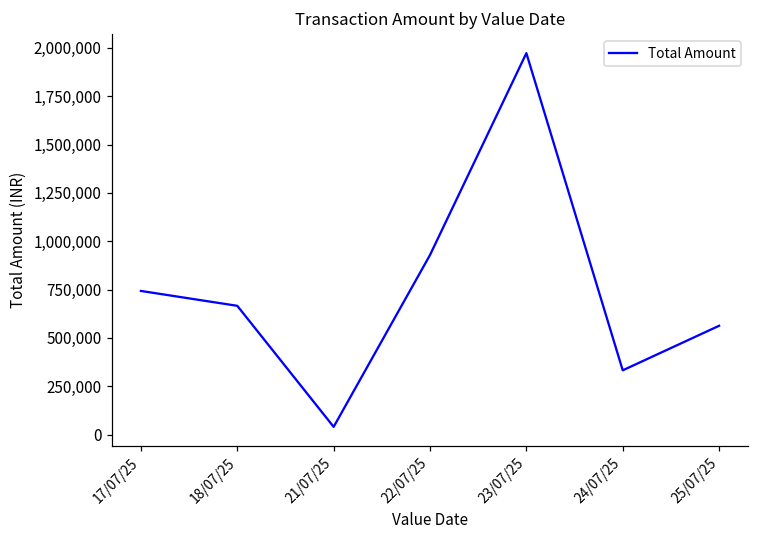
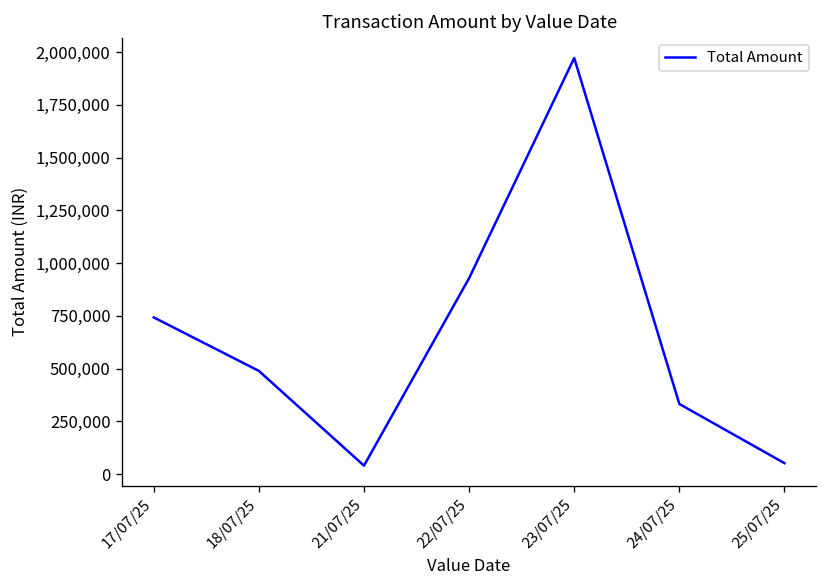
  {
    "17/07/25": "740,000",
-   "18/07/25": "670,000",
+   "18/07/25": "490,000",
    "21/07/25": "40,000",
    "22/07/25": "930,000",
    "23/07/25": "1,970,000",
    "24/07/25": "330,000",
-   "25/07/25": "560,000"
+   "25/07/25": "50,000"
  }
